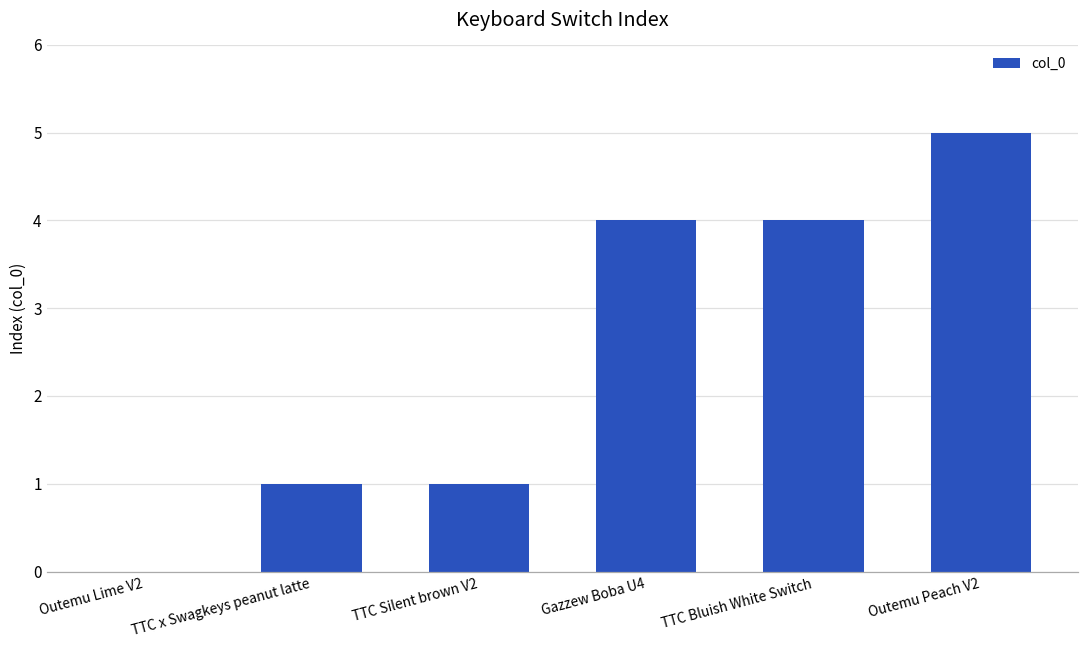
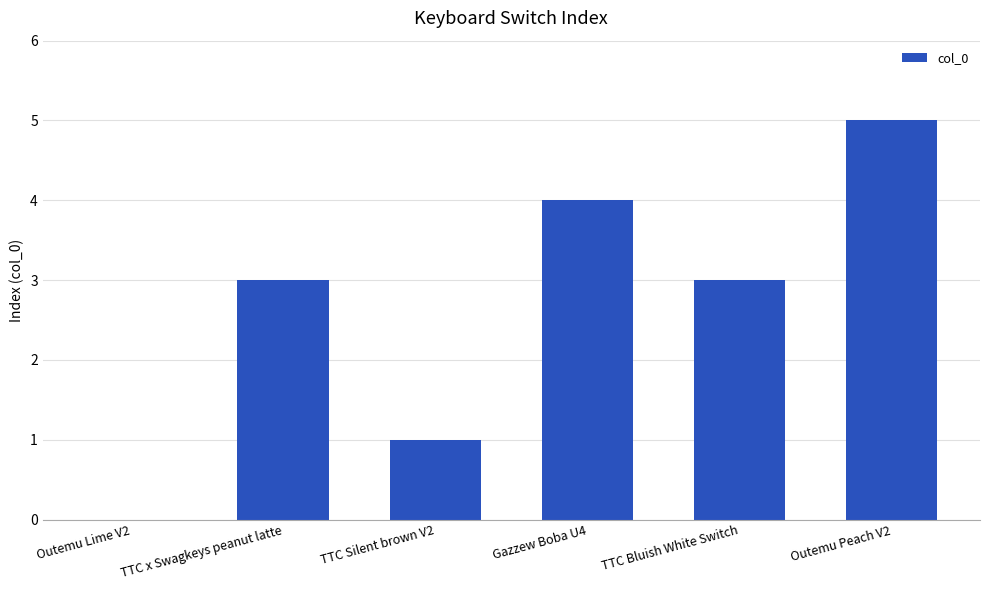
  {
    "Outemu Lime V2": 0,
-   "TTC x Swagkeys peanut latte": 1,
+   "TTC x Swagkeys peanut latte": 3,
    "TTC Silent brown V2": 1,
    "Gazzew Boba U4": 4,
-   "TTC Bluish White Switch": 4,
+   "TTC Bluish White Switch": 3,
    "Outemu Peach V2": 5
  }
